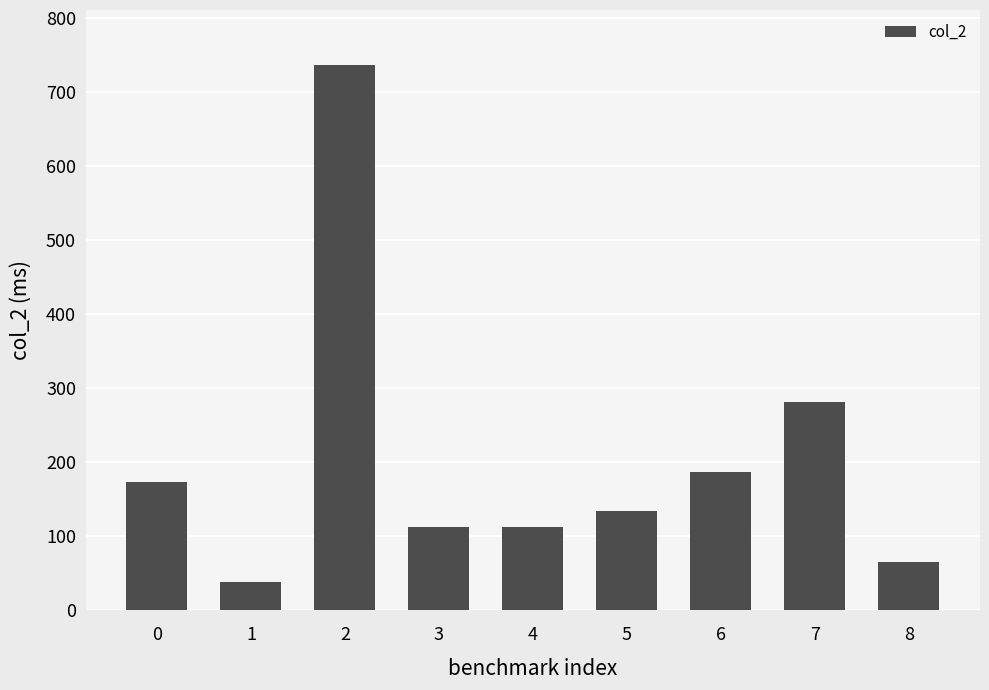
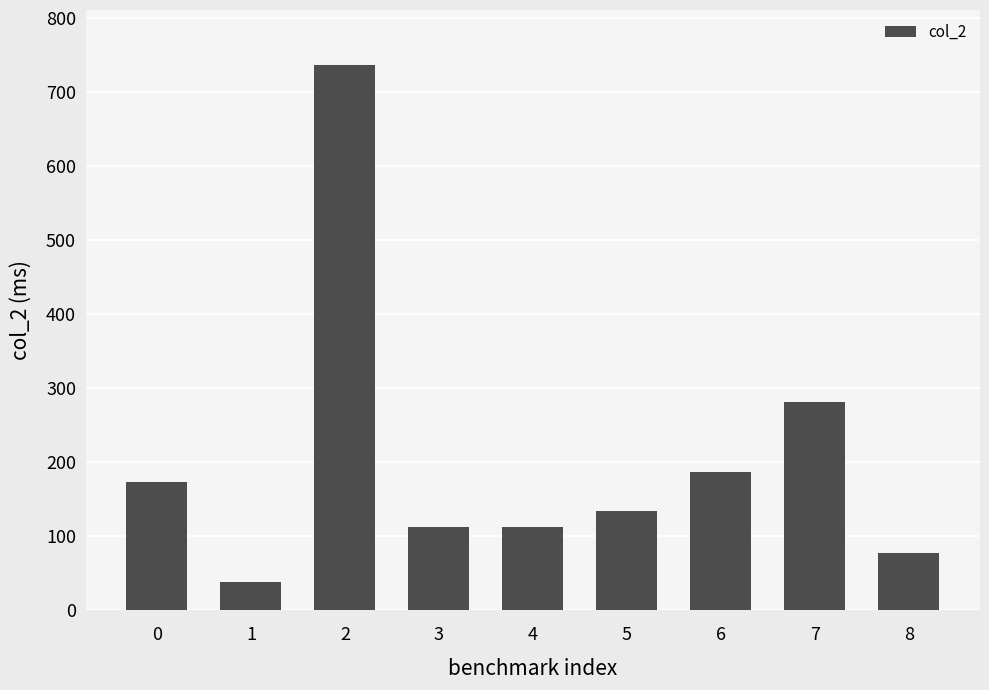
  {
    "0": 170,
    "1": 40,
    "2": 740,
    "3": 110,
    "4": 110,
    "5": 130,
    "6": 190,
    "7": 280,
-   "8": 70
+   "8": 80
  }
